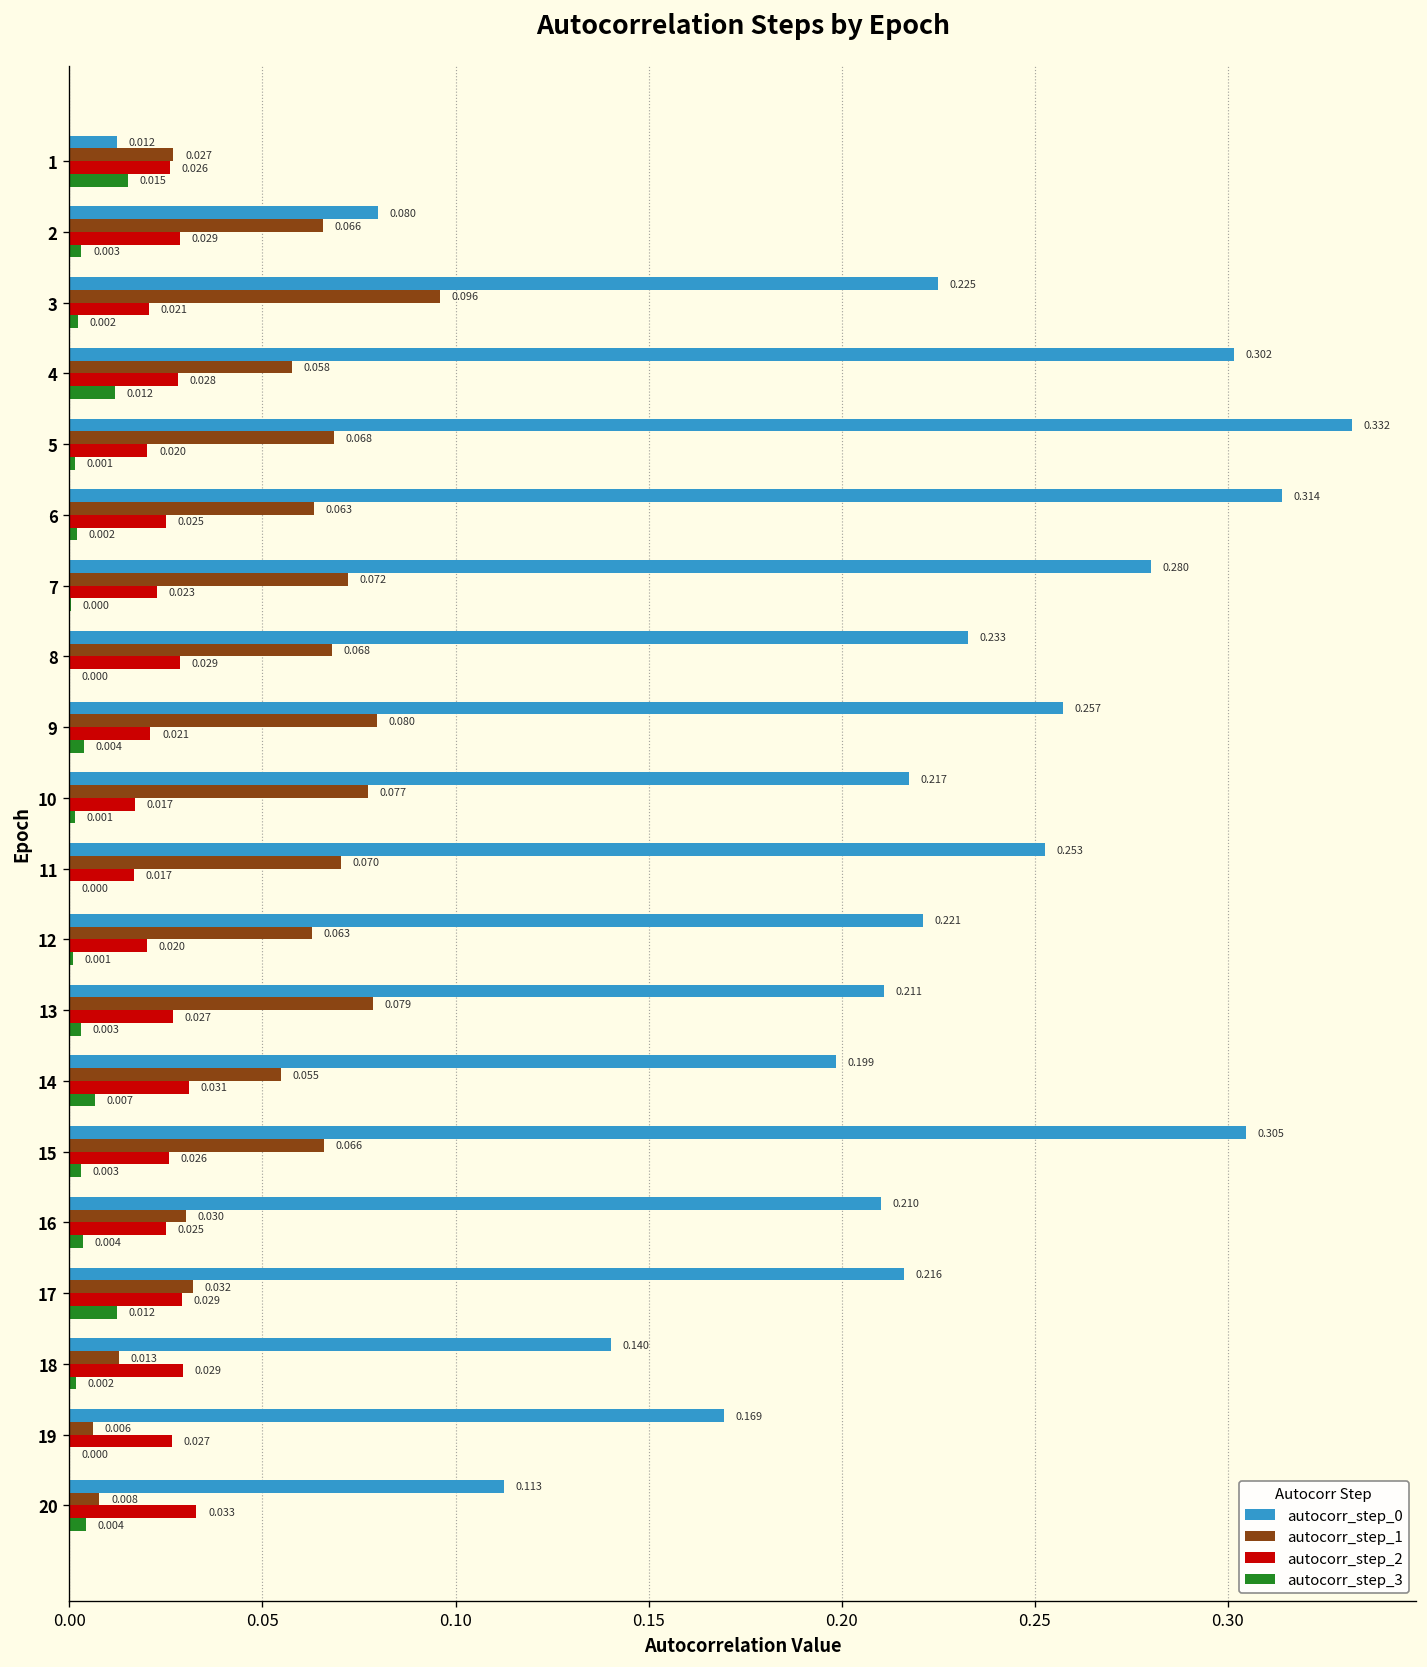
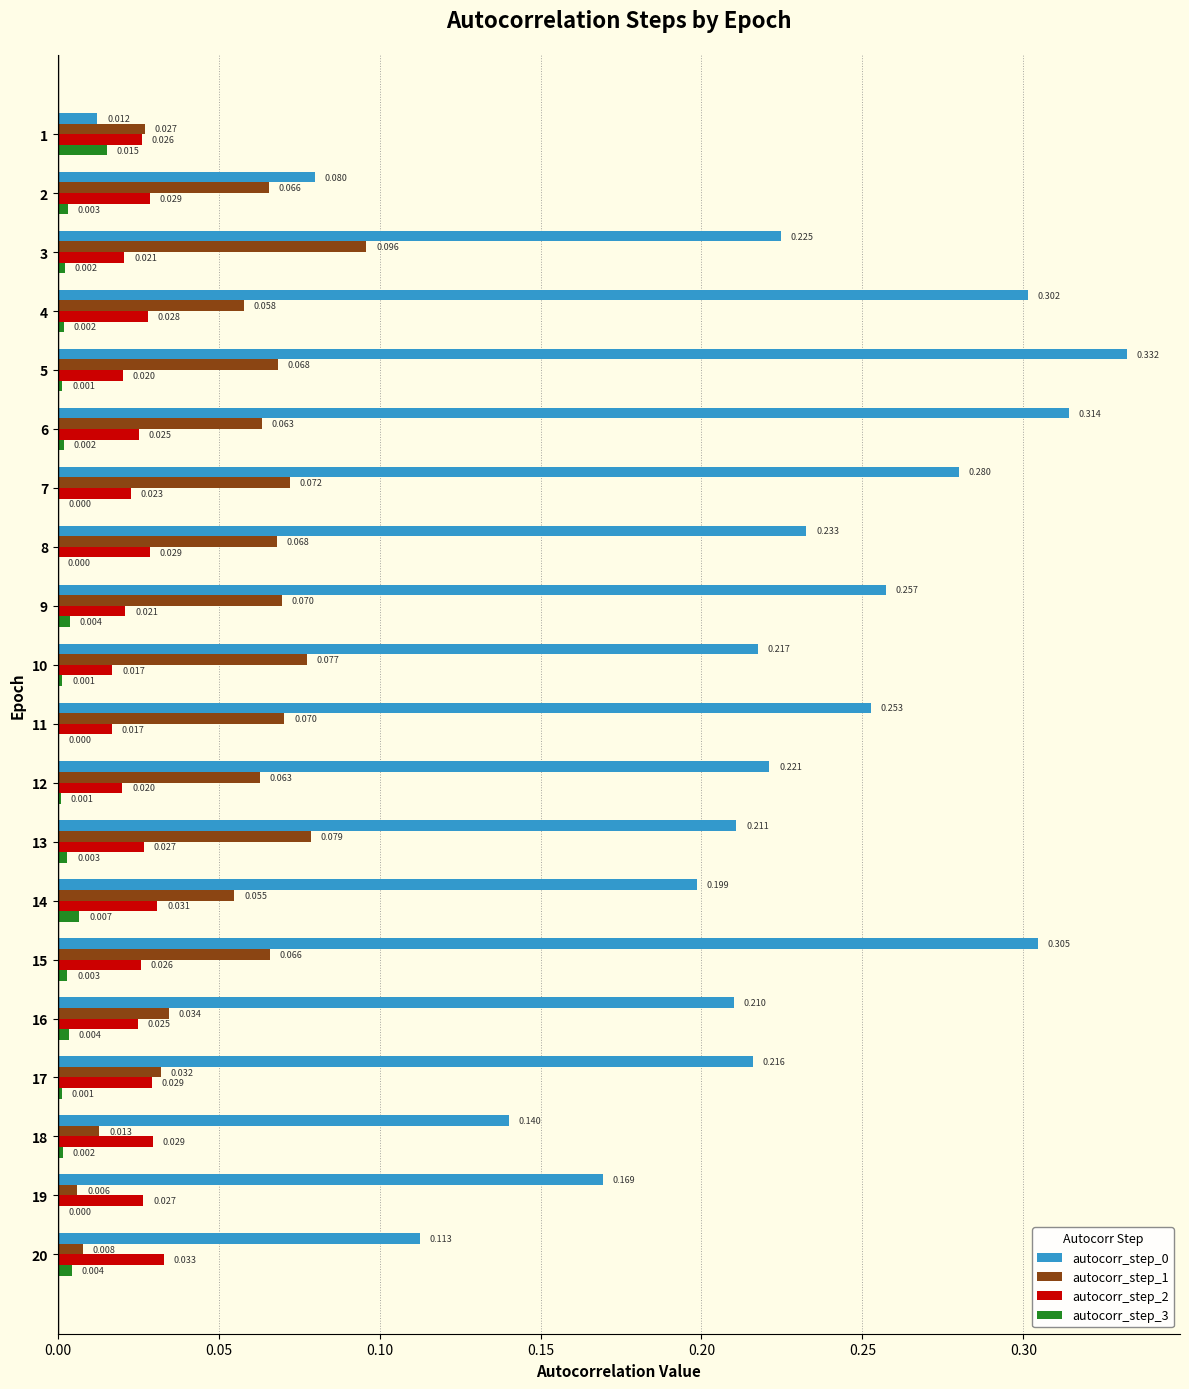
  {
    "autocorr_step_0": {
      "1": 0.012,
      "2": 0.080,
      "3": 0.225,
      "4": 0.302,
      "5": 0.332,
      "6": 0.314,
      "7": 0.280,
      "8": 0.233,
      "9": 0.257,
      "10": 0.217,
      "11": 0.253,
      "12": 0.221,
      "13": 0.211,
      "14": 0.199,
      "15": 0.305,
      "16": 0.210,
      "17": 0.216,
      "18": 0.140,
      "19": 0.169,
      "20": 0.113
    },
    "autocorr_step_1": {
      "1": 0.027,
      "2": 0.066,
      "3": 0.096,
      "4": 0.058,
      "5": 0.068,
      "6": 0.063,
      "7": 0.072,
      "8": 0.068,
-     "9": 0.080,
+     "9": 0.070,
      "10": 0.077,
      "11": 0.070,
      "12": 0.063,
      "13": 0.079,
      "14": 0.055,
      "15": 0.066,
-     "16": 0.030,
+     "16": 0.034,
      "17": 0.032,
      "18": 0.013,
      "19": 0.006,
      "20": 0.008
    },
    "autocorr_step_2": {
      "1": 0.026,
      "2": 0.029,
      "3": 0.021,
      "4": 0.028,
      "5": 0.020,
      "6": 0.025,
      "7": 0.023,
      "8": 0.029,
      "9": 0.021,
      "10": 0.017,
      "11": 0.017,
      "12": 0.020,
      "13": 0.027,
      "14": 0.031,
      "15": 0.026,
      "16": 0.025,
      "17": 0.029,
      "18": 0.029,
      "19": 0.027,
      "20": 0.033
    },
    "autocorr_step_3": {
      "1": 0.015,
      "2": 0.003,
      "3": 0.002,
-     "4": 0.012,
+     "4": 0.002,
      "5": 0.001,
      "6": 0.002,
      "7": 0.000,
      "8": 0.000,
      "9": 0.004,
      "10": 0.001,
      "11": 0.000,
      "12": 0.001,
      "13": 0.003,
      "14": 0.007,
      "15": 0.003,
      "16": 0.004,
-     "17": 0.012,
+     "17": 0.001,
      "18": 0.002,
      "19": 0.000,
      "20": 0.004
    }
  }
